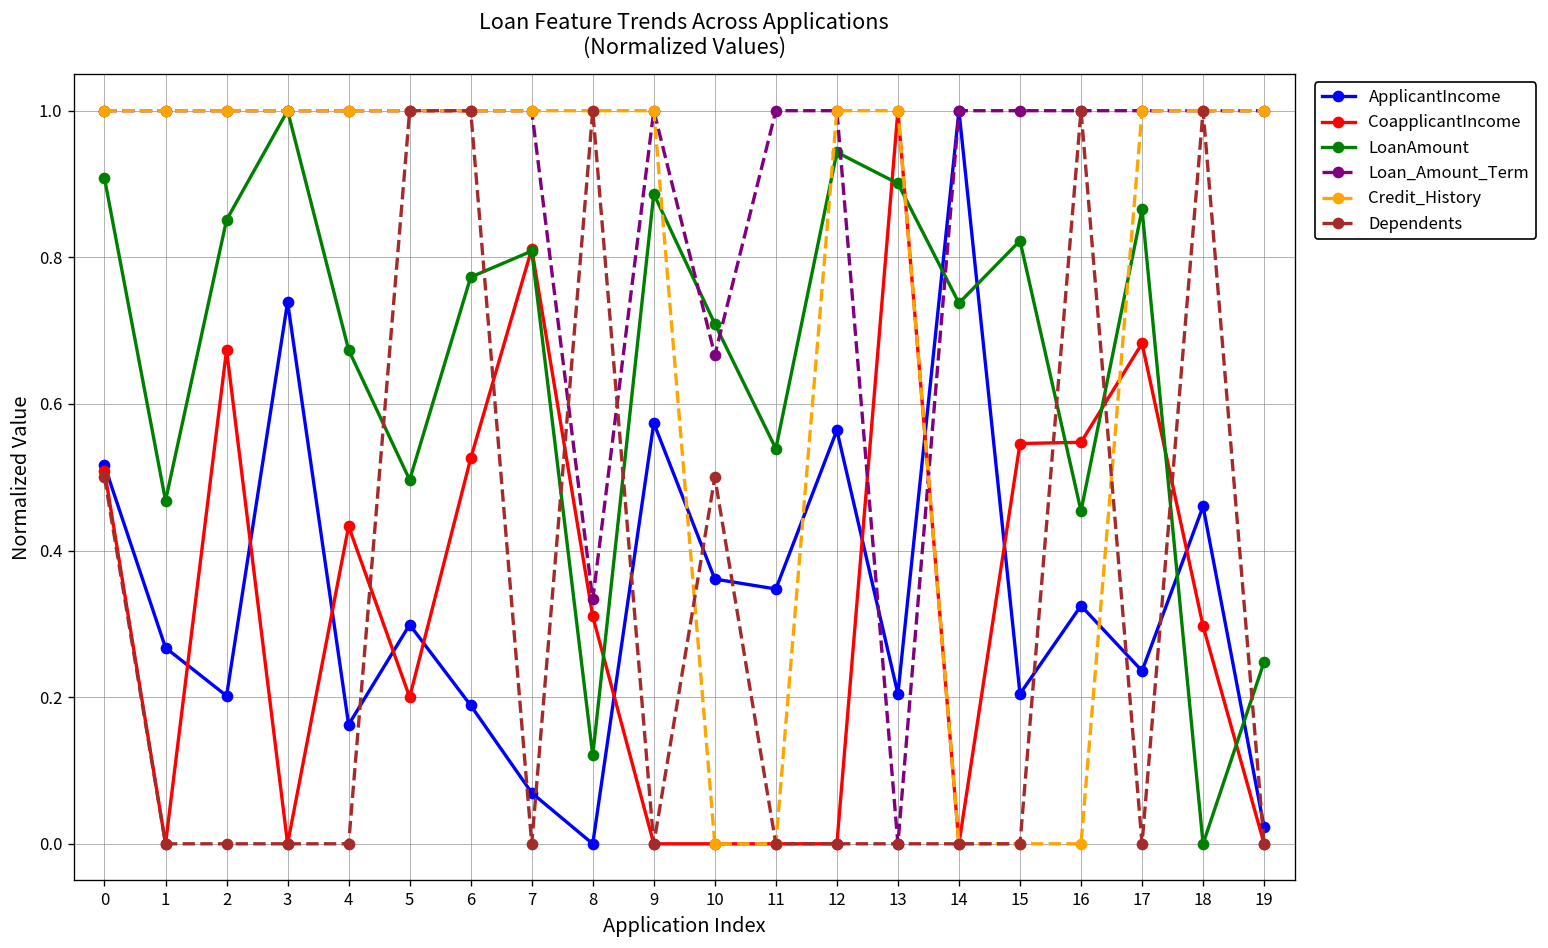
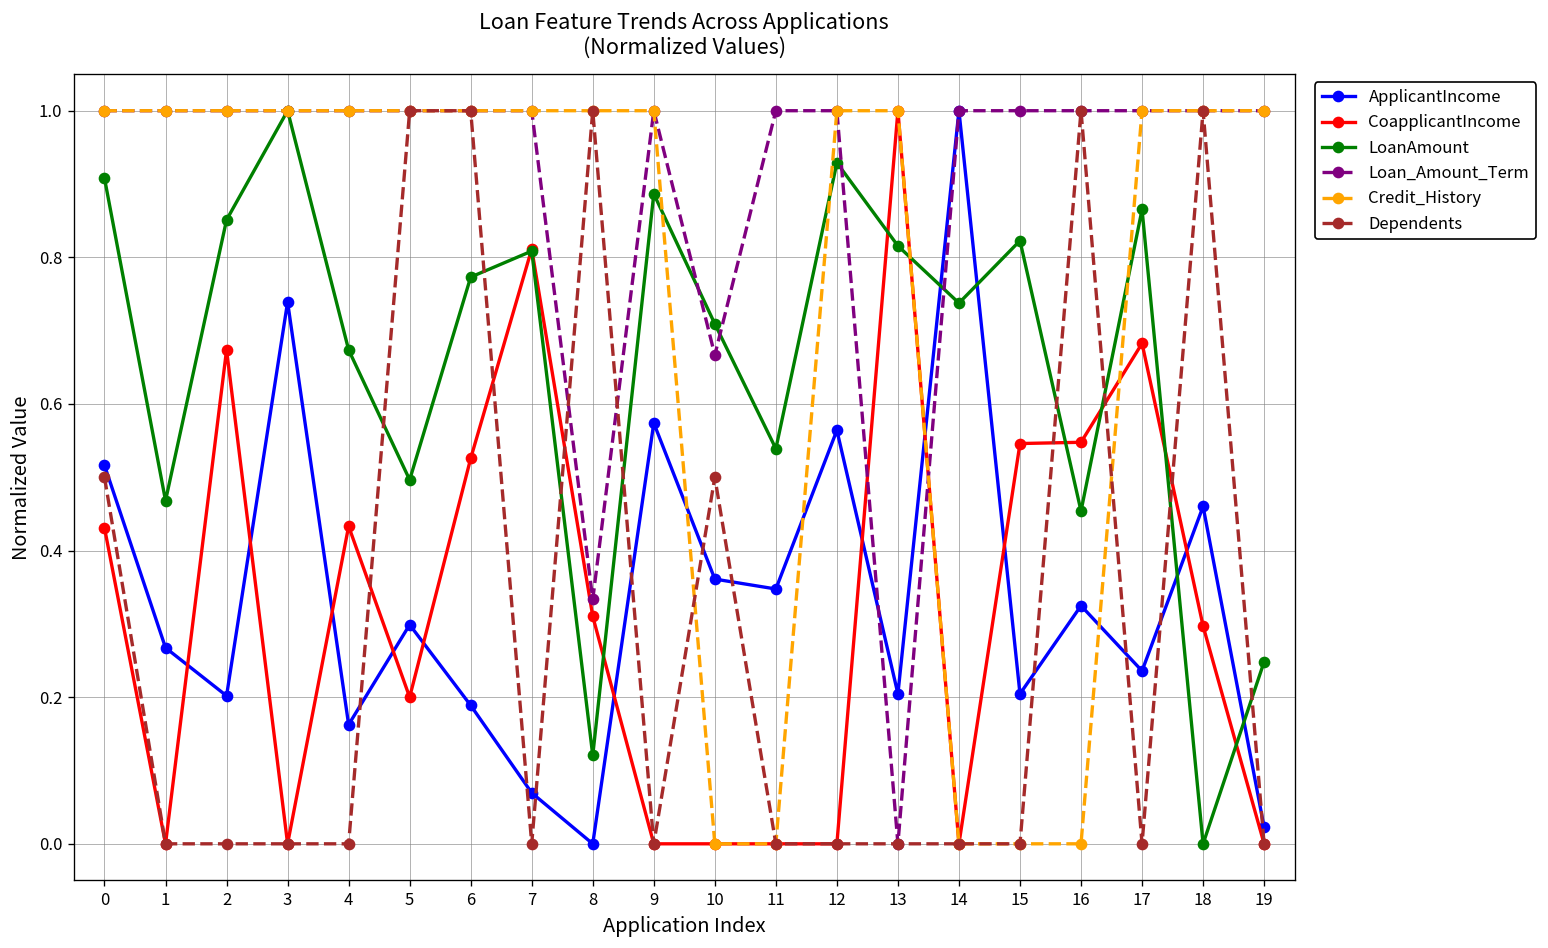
  {
    "ApplicantIncome": {
      "0": 0.52,
      "1": 0.27,
      "2": 0.20,
      "3": 0.74,
      "4": 0.16,
      "5": 0.30,
      "6": 0.19,
      "7": 0.07,
      "8": 0.00,
      "9": 0.57,
      "10": 0.36,
      "11": 0.35,
      "12": 0.56,
      "13": 0.20,
      "15": 0.20,
      "16": 0.32,
      "17": 0.24,
      "18": 0.46,
      "19": 0.02
    },
    "CoapplicantIncome": {
-     "0": 0.51,
+     "0": 0.43,
      "2": 0.67,
      "4": 0.43,
      "5": 0.20,
      "6": 0.53,
      "8": 0.31,
      "15": 0.55,
      "16": 0.55,
      "17": 0.68,
      "18": 0.30
    },
    "LoanAmount": {
      "0": 0.91,
      "1": 0.47,
      "2": 0.85,
      "4": 0.67,
      "5": 0.50,
      "6": 0.77,
      "8": 0.12,
      "9": 0.89,
      "10": 0.71,
      "11": 0.54,
-     "12": 0.94,
-     "13": 0.90,
+     "12": 0.93,
+     "13": 0.82,
      "14": 0.74,
      "15": 0.82,
      "16": 0.45,
      "17": 0.87,
      "18": 0.00,
      "19": 0.25
    },
    "Loan_Amount_Term": {
      "8": 0.33,
      "10": 0.67,
      "11": 1.00,
      "15": 1.00
    },
    "Credit_History": {
      "16": 0.00
    },
    "Dependents": {
      "0": 0.50,
      "2": 0.00,
      "4": 0.00,
      "7": 0.00,
      "10": 0.50,
      "17": 0.00
    }
  }
